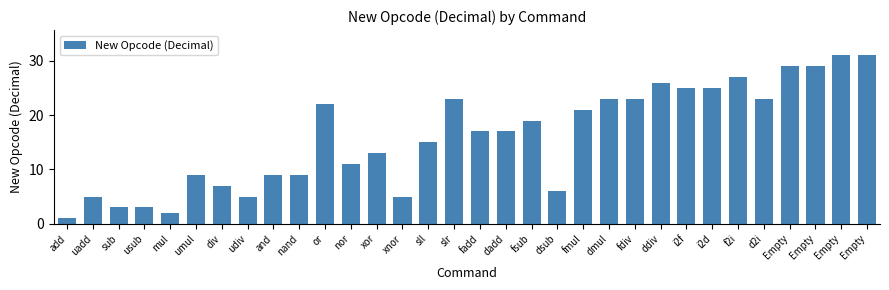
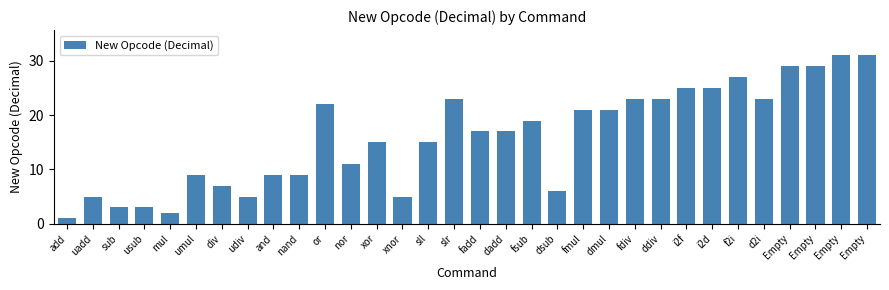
  {
    "add": 1,
    "uadd": 5,
    "sub": 3,
    "usub": 3,
    "mul": 2,
    "umul": 9,
    "div": 7,
    "udiv": 5,
    "and": 9,
    "nand": 9,
    "or": 22,
    "nor": 11,
-   "xor": 13,
+   "xor": 15,
    "xnor": 5,
    "sll": 15,
    "slr": 23,
    "fadd": 17,
    "dadd": 17,
    "fsub": 19,
    "dsub": 6,
    "fmul": 21,
-   "dmul": 23,
+   "dmul": 21,
    "fdiv": 23,
-   "ddiv": 26,
+   "ddiv": 23,
    "i2f": 25,
    "i2d": 25,
    "f2i": 27,
    "d2i": 23
  }
